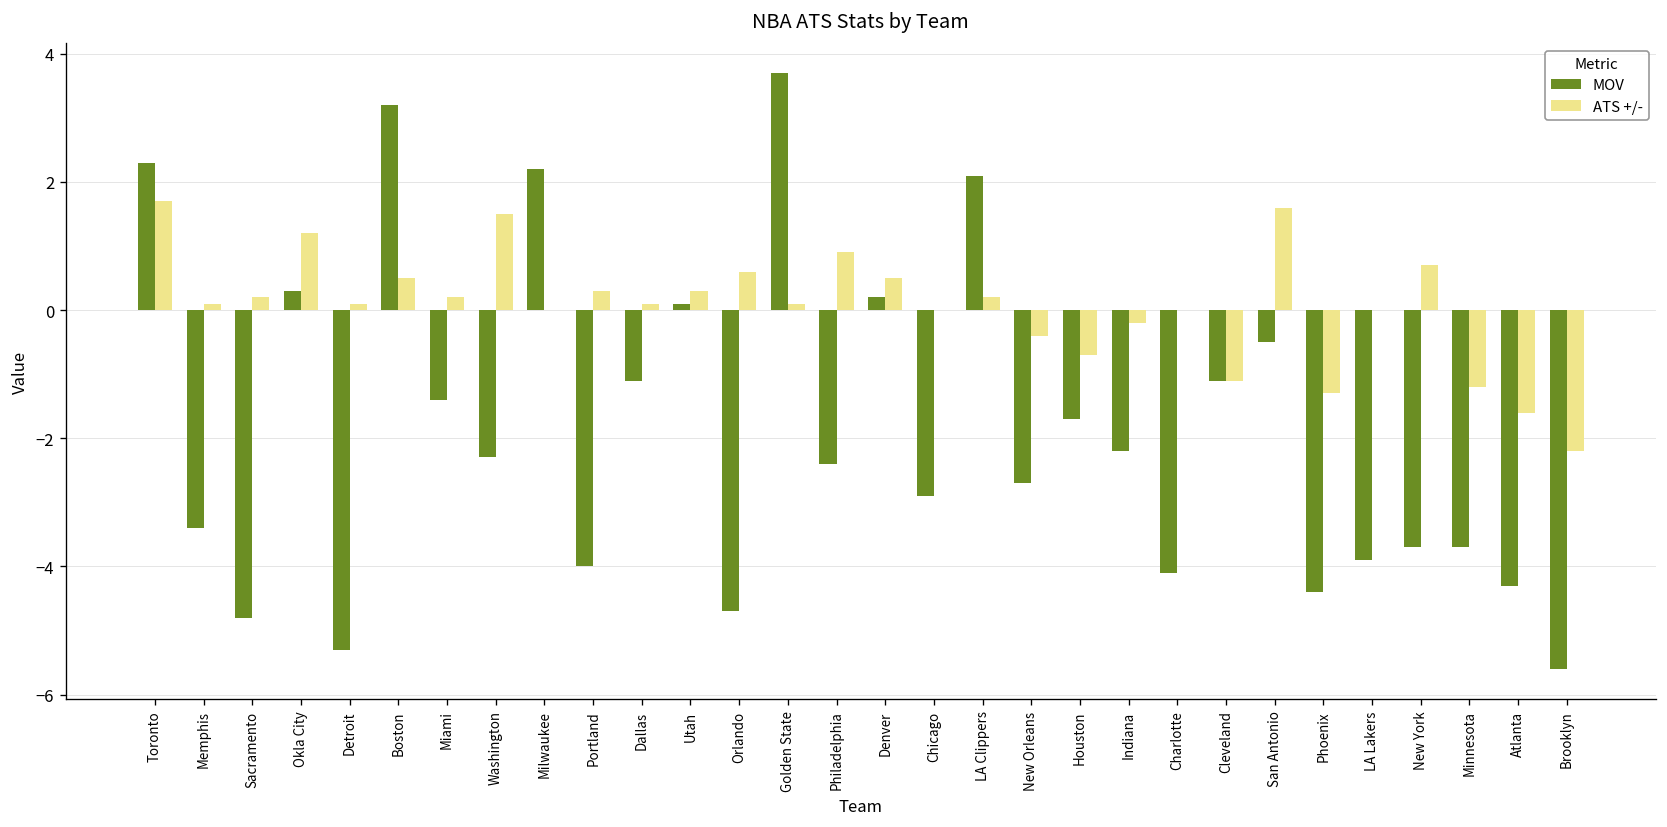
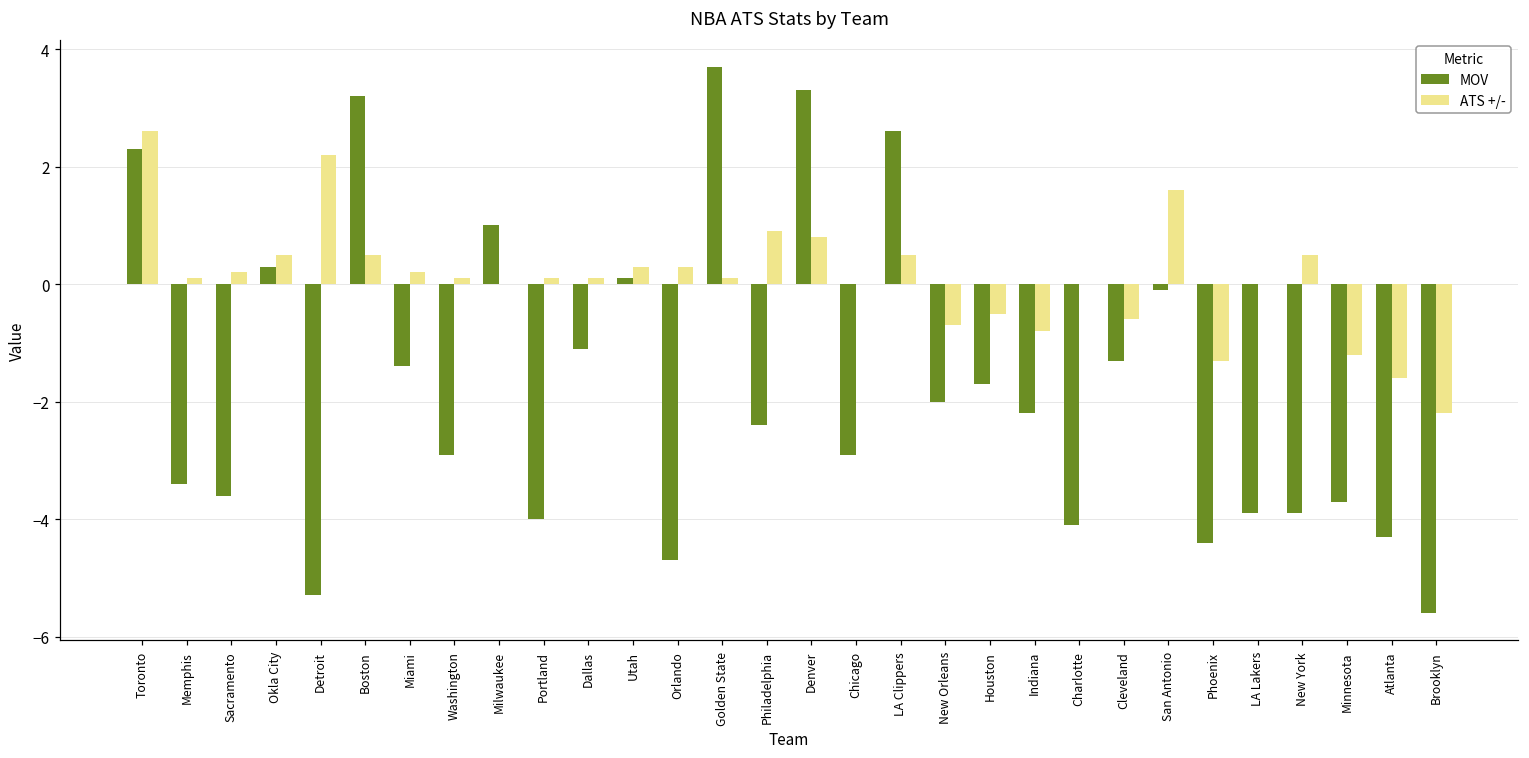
  {
    "MOV": {
      "Toronto": 2.3,
      "Memphis": -3.4,
-     "Sacramento": -4.8,
+     "Sacramento": -3.6,
      "Okla City": 0.3,
      "Detroit": -5.3,
      "Boston": 3.2,
      "Miami": -1.4,
-     "Washington": -2.3,
-     "Milwaukee": 2.2,
+     "Washington": -2.9,
+     "Milwaukee": 1.0,
      "Portland": -4.0,
      "Dallas": -1.1,
      "Utah": 0.1,
      "Orlando": -4.7,
      "Golden State": 3.7,
      "Philadelphia": -2.4,
-     "Denver": 0.2,
+     "Denver": 3.3,
      "Chicago": -2.9,
-     "LA Clippers": 2.1,
-     "New Orleans": -2.7,
+     "LA Clippers": 2.6,
+     "New Orleans": -2.0,
      "Houston": -1.7,
      "Indiana": -2.2,
      "Charlotte": -4.1,
-     "Cleveland": -1.1,
-     "San Antonio": -0.5,
+     "Cleveland": -1.3,
+     "San Antonio": -0.1,
      "Phoenix": -4.4,
      "LA Lakers": -3.9,
-     "New York": -3.7,
+     "New York": -3.9,
      "Minnesota": -3.7,
      "Atlanta": -4.3,
      "Brooklyn": -5.6
    },
    "ATS +/-": {
-     "Toronto": 1.7,
+     "Toronto": 2.6,
      "Memphis": 0.1,
      "Sacramento": 0.2,
-     "Okla City": 1.2,
-     "Detroit": 0.1,
+     "Okla City": 0.5,
+     "Detroit": 2.2,
      "Boston": 0.5,
      "Miami": 0.2,
-     "Washington": 1.5,
+     "Washington": 0.1,
      "Milwaukee": 0.0,
-     "Portland": 0.3,
+     "Portland": 0.1,
      "Dallas": 0.1,
      "Utah": 0.3,
-     "Orlando": 0.6,
+     "Orlando": 0.3,
      "Golden State": 0.1,
      "Philadelphia": 0.9,
-     "Denver": 0.5,
+     "Denver": 0.8,
      "Chicago": 0.0,
-     "LA Clippers": 0.2,
-     "New Orleans": -0.4,
-     "Houston": -0.7,
-     "Indiana": -0.2,
+     "LA Clippers": 0.5,
+     "New Orleans": -0.7,
+     "Houston": -0.5,
+     "Indiana": -0.8,
      "Charlotte": 0.0,
-     "Cleveland": -1.1,
+     "Cleveland": -0.6,
      "San Antonio": 1.6,
      "Phoenix": -1.3,
      "LA Lakers": 0.0,
-     "New York": 0.7,
+     "New York": 0.5,
      "Minnesota": -1.2,
      "Atlanta": -1.6,
      "Brooklyn": -2.2
    }
  }
